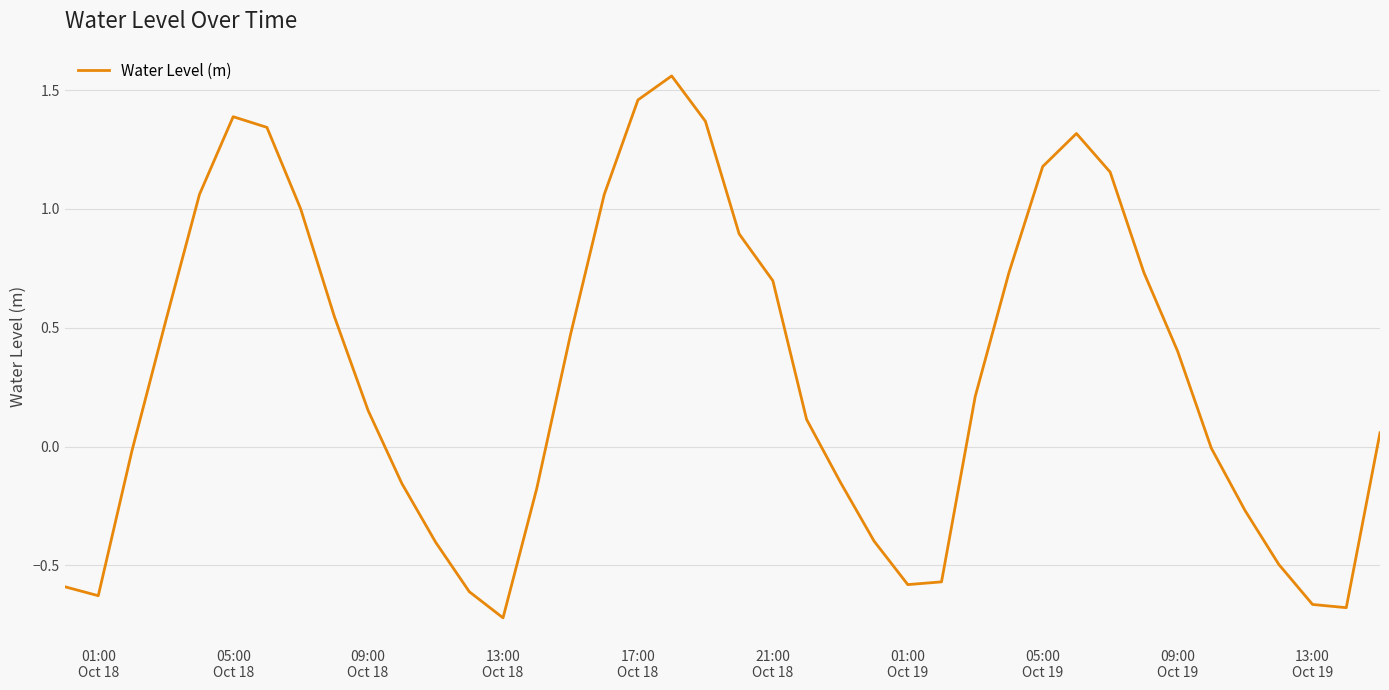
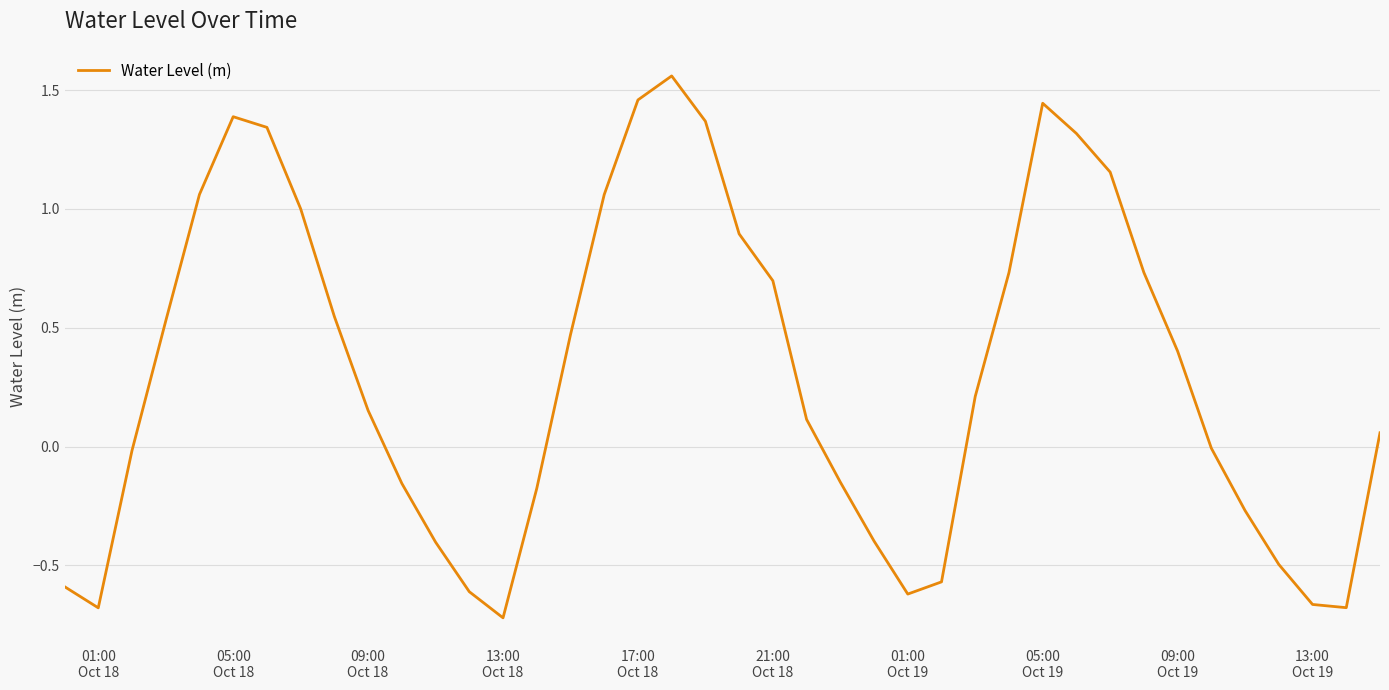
  {
-   "01:00 Oct 18": -0.63,
+   "01:00 Oct 18": -0.68,
    "05:00 Oct 18": 1.39,
    "09:00 Oct 18": 0.15,
    "13:00 Oct 18": -0.72,
    "17:00 Oct 18": 1.46,
    "21:00 Oct 18": 0.70,
-   "01:00 Oct 19": -0.58,
-   "05:00 Oct 19": 1.18,
+   "01:00 Oct 19": -0.62,
+   "05:00 Oct 19": 1.44,
    "09:00 Oct 19": 0.40,
    "13:00 Oct 19": -0.66
  }
